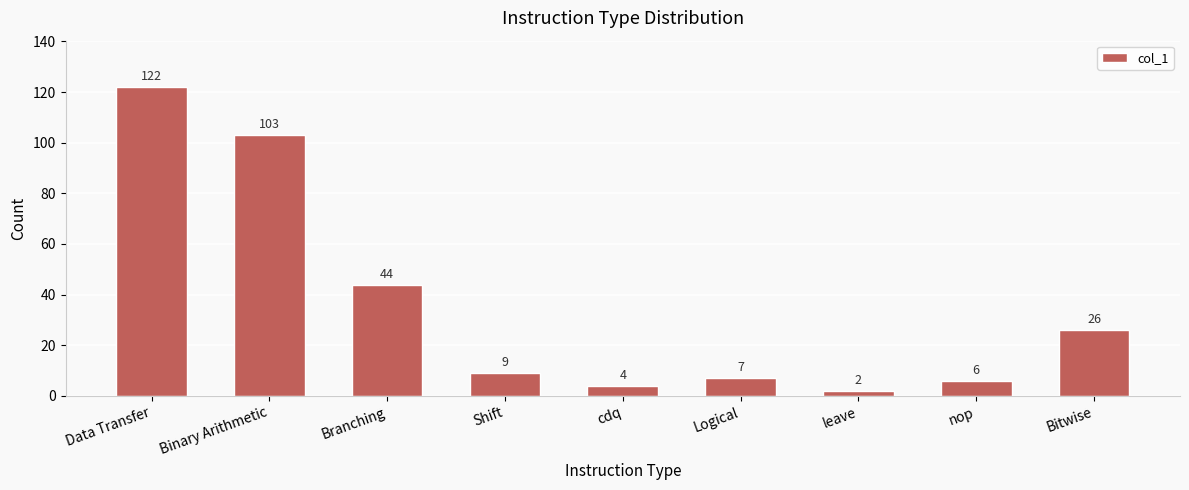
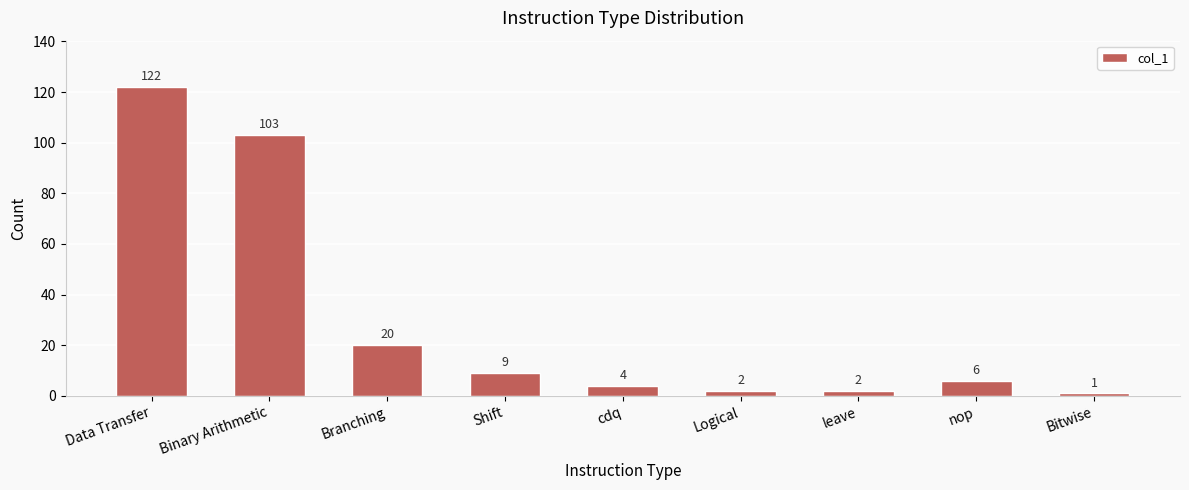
  {
    "Data Transfer": 122,
    "Binary Arithmetic": 103,
-   "Branching": 44,
+   "Branching": 20,
    "Shift": 9,
    "cdq": 4,
-   "Logical": 7,
+   "Logical": 2,
    "leave": 2,
    "nop": 6,
-   "Bitwise": 26
+   "Bitwise": 1
  }
